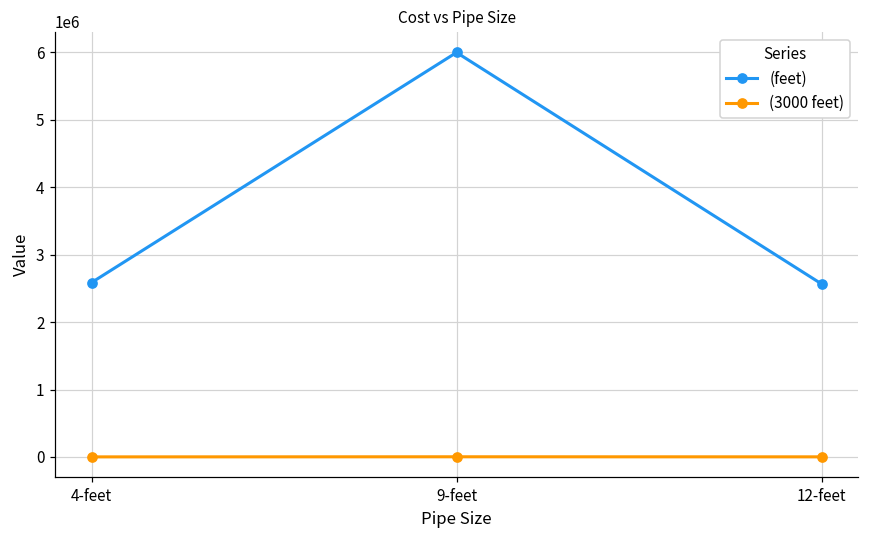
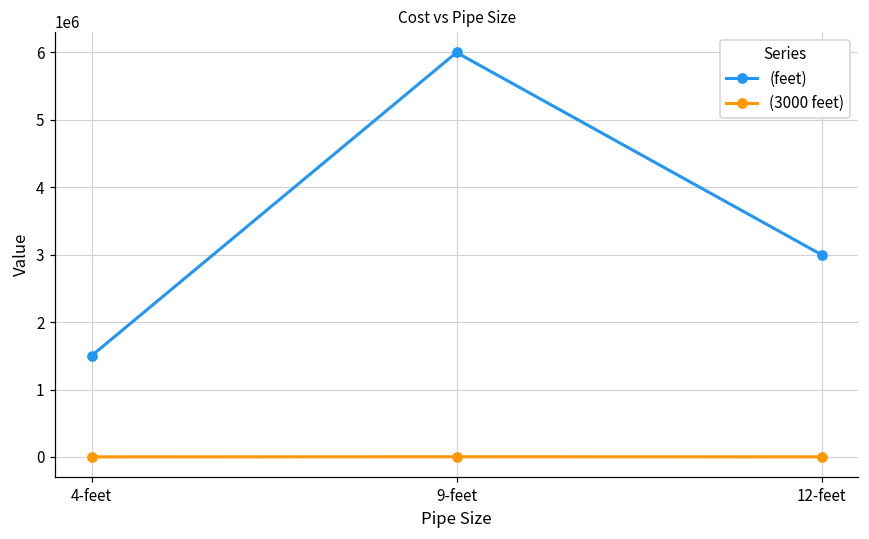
  {
    "(feet)": {
-     "4-feet": 2600000,
+     "4-feet": 1500000,
      "9-feet": 6000000,
-     "12-feet": 2600000
+     "12-feet": 3000000
    },
    "(3000 feet)": {
      "4-feet": 0,
      "9-feet": 0,
      "12-feet": 0
    }
  }
